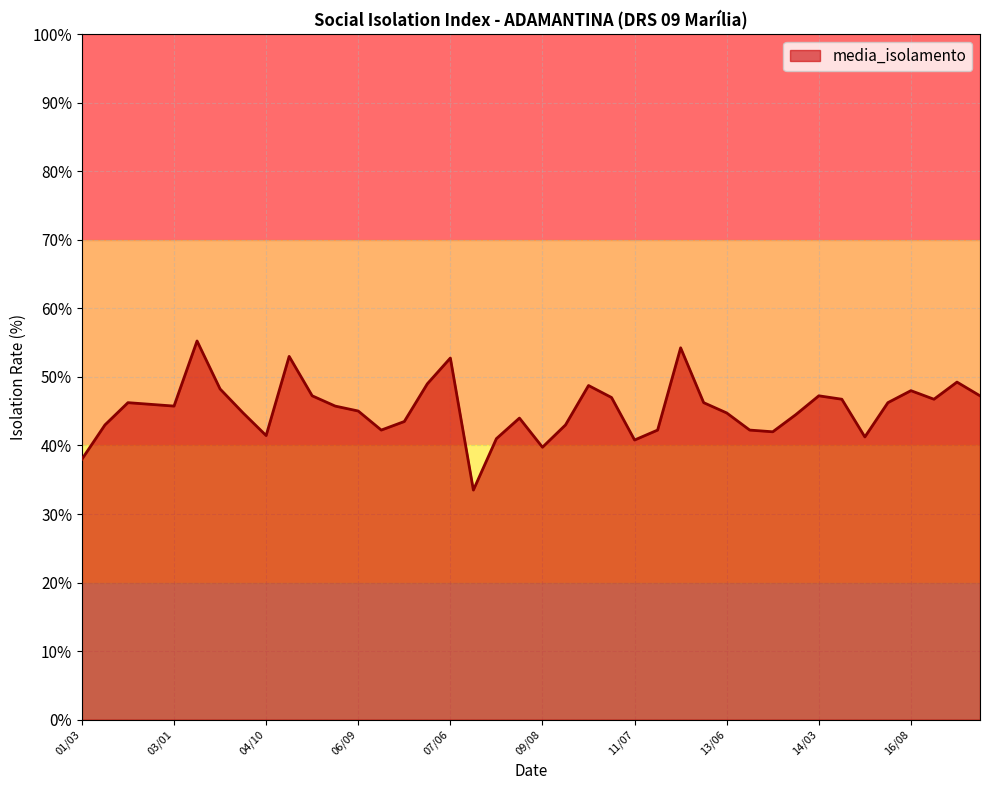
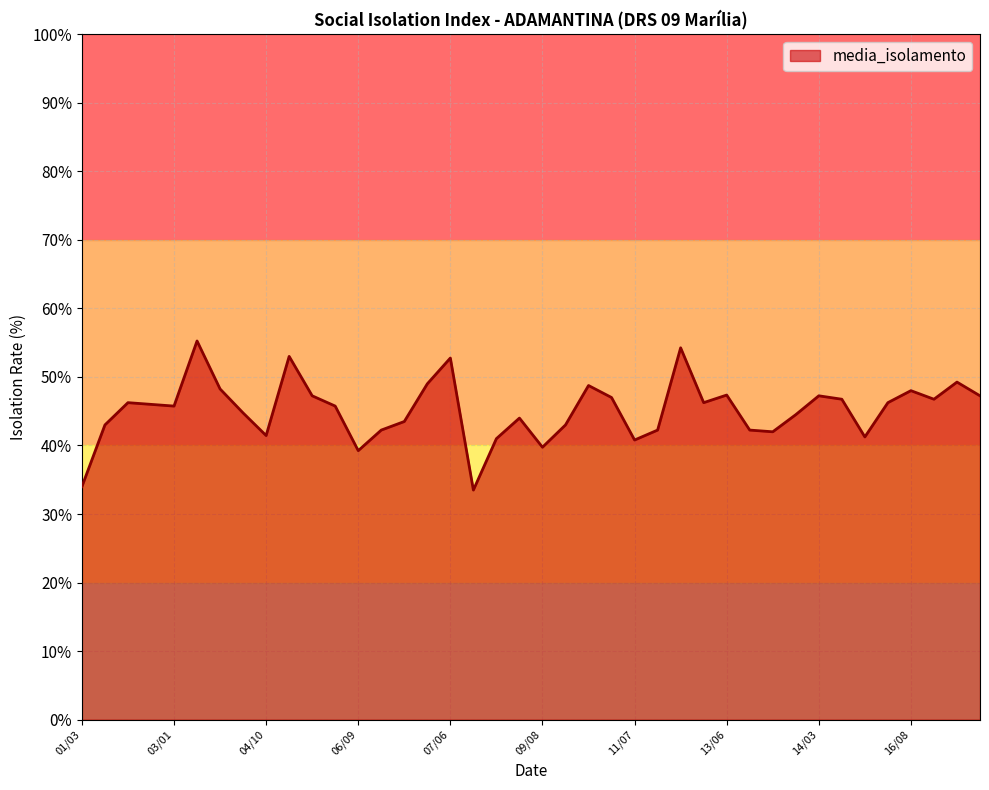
  {
-   "01/03": "38%",
+   "01/03": "34%",
    "03/01": "46%",
    "04/10": "41%",
-   "06/09": "45%",
+   "06/09": "39%",
    "07/06": "53%",
    "09/08": "40%",
    "11/07": "41%",
-   "13/06": "45%",
+   "13/06": "47%",
    "14/03": "47%",
    "16/08": "48%"
  }
